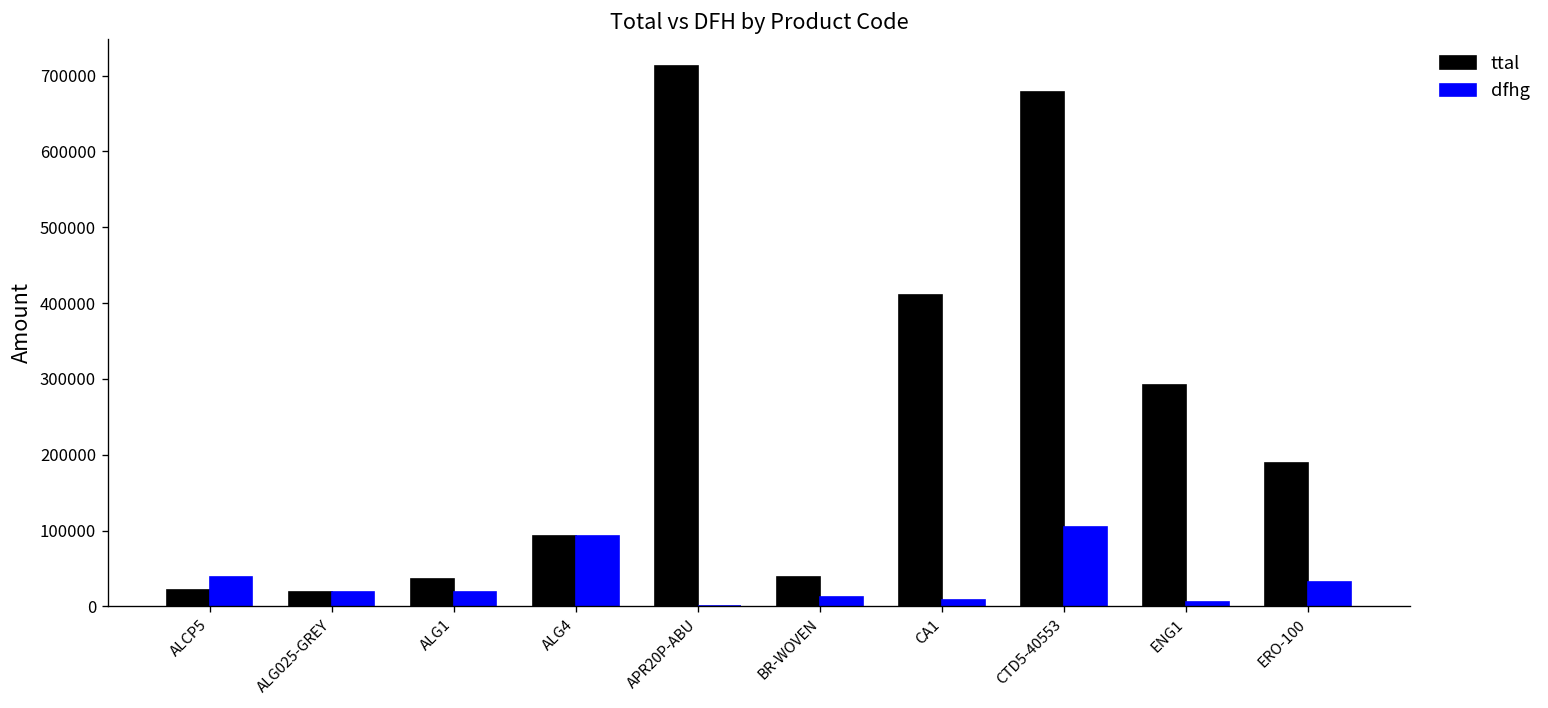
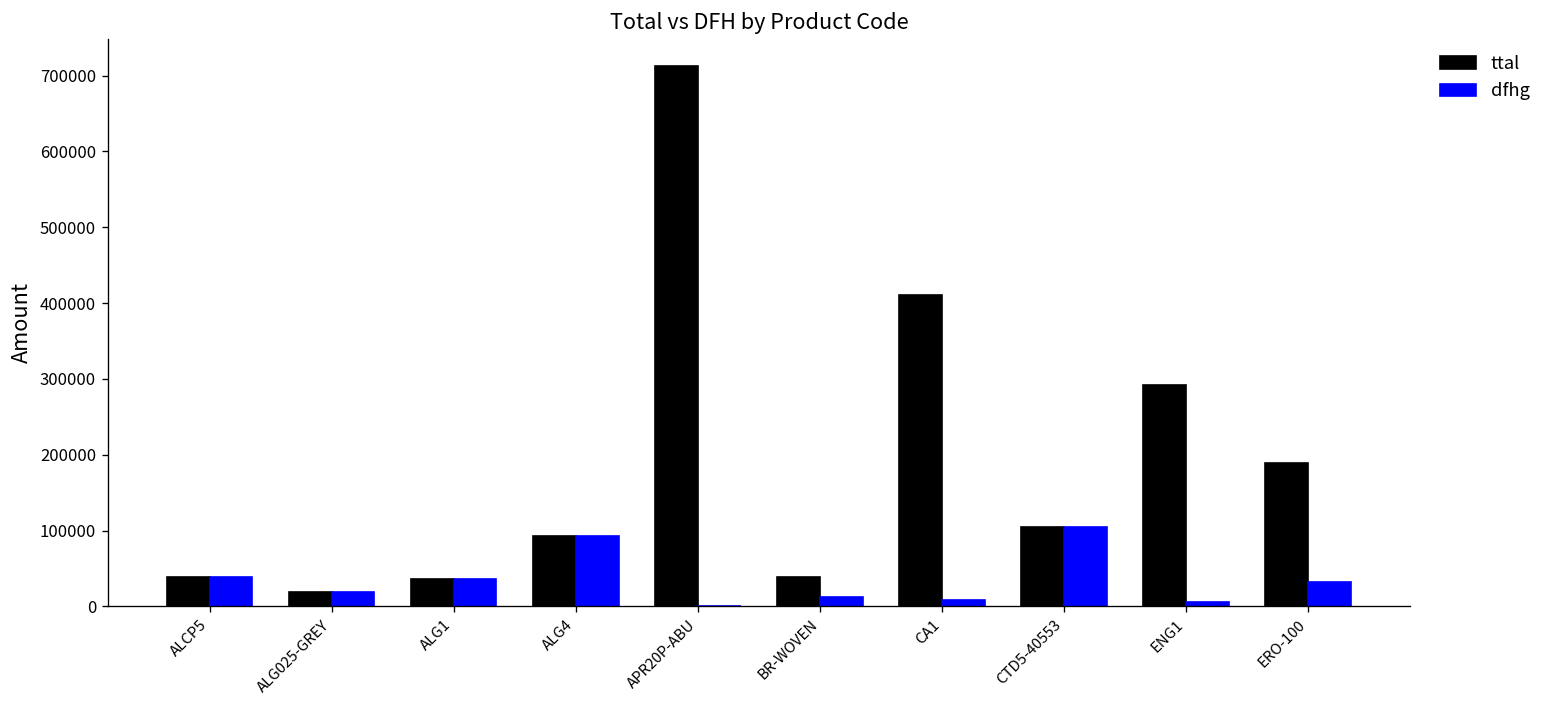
  {
    "ttal": {
-     "ALCP5": 20000,
+     "ALCP5": 40000,
      "ALG025-GREY": 20000,
      "ALG1": 40000,
      "ALG4": 90000,
      "APR20P-ABU": 710000,
      "BR-WOVEN": 40000,
      "CA1": 410000,
-     "CTD5-40553": 680000,
+     "CTD5-40553": 110000,
      "ENG1": 290000,
      "ERO-100": 190000
    },
    "dfhg": {
      "ALCP5": 40000,
      "ALG025-GREY": 20000,
-     "ALG1": 20000,
+     "ALG1": 40000,
      "ALG4": 90000,
      "APR20P-ABU": 0,
      "BR-WOVEN": 10000,
      "CA1": 10000,
      "CTD5-40553": 110000,
      "ENG1": 10000,
      "ERO-100": 30000
    }
  }
